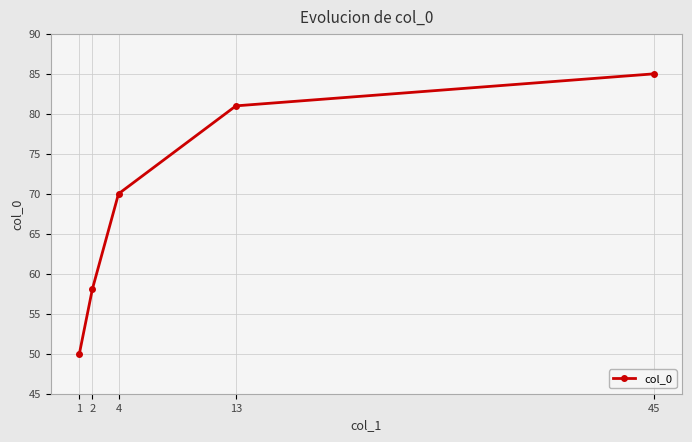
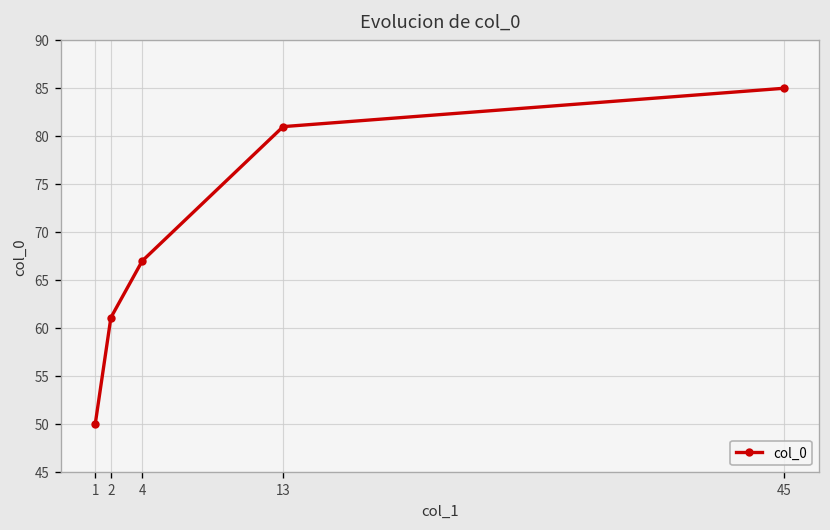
  {
    "1": 50,
-   "2": 58,
-   "4": 70,
+   "2": 61,
+   "4": 67,
    "13": 81,
    "45": 85
  }
